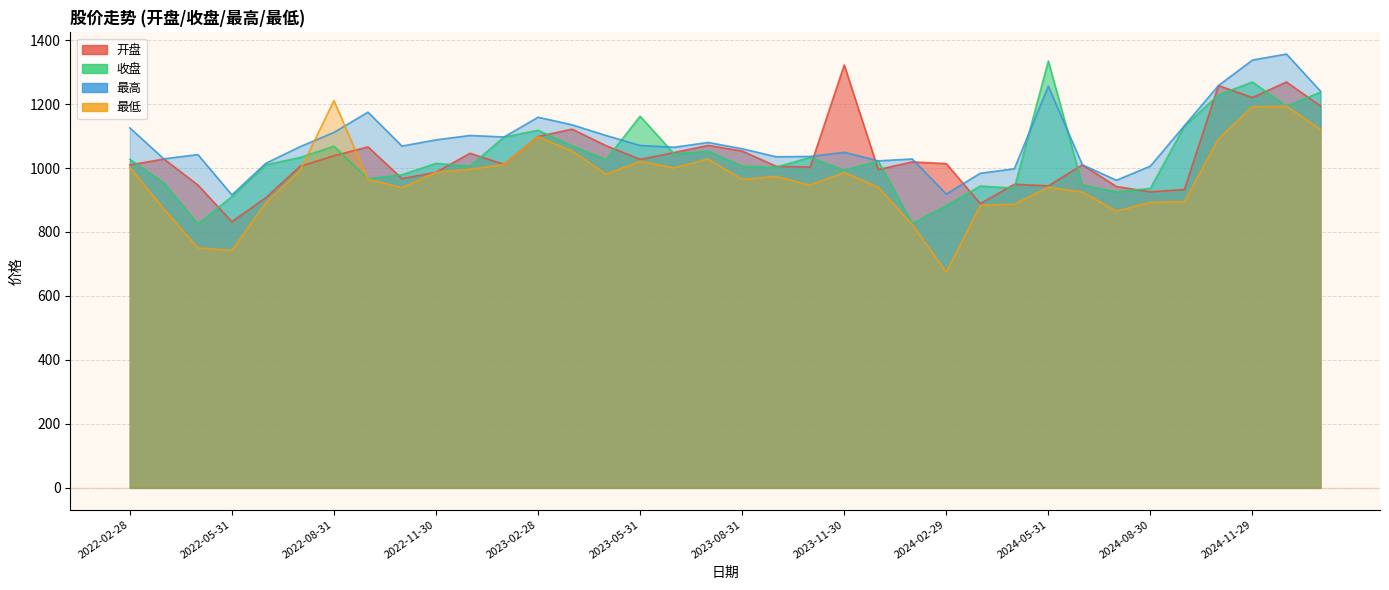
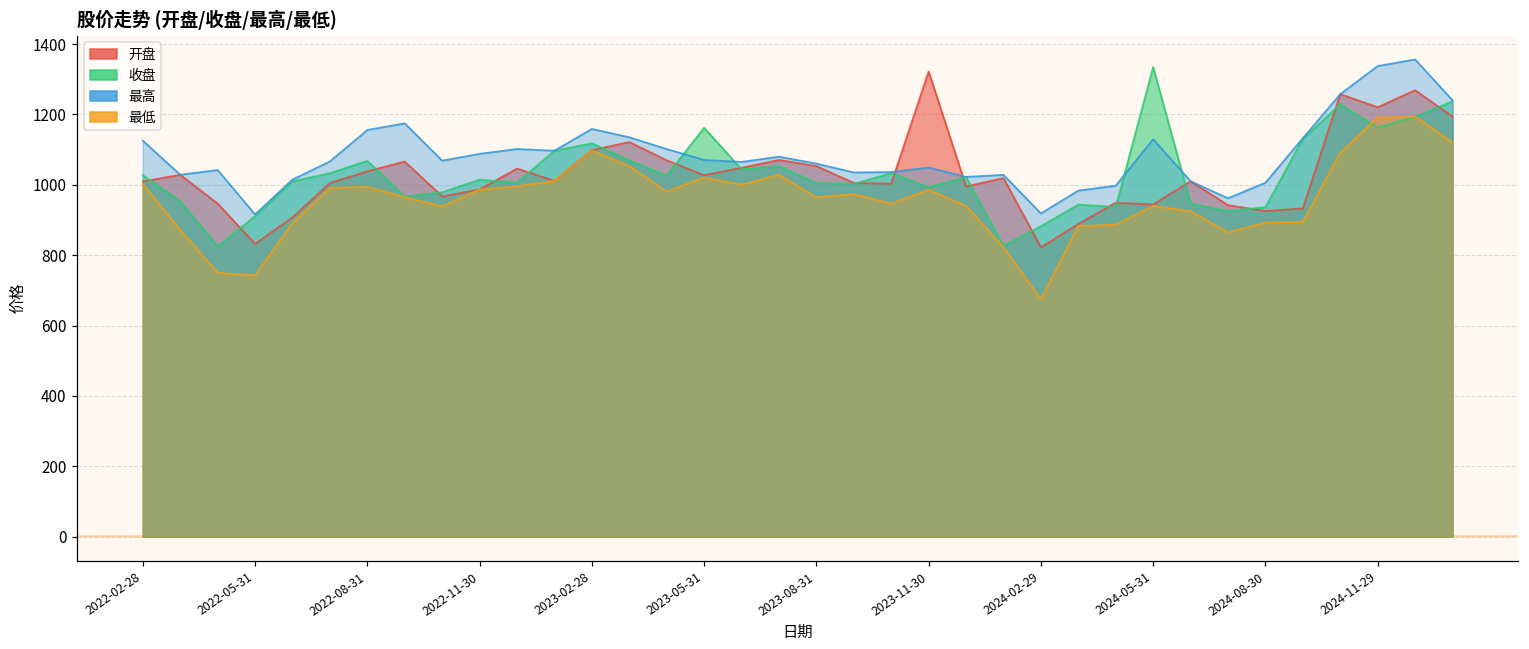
  {
    "开盘": {
      "2022-05-31": 830,
      "2022-08-31": 1040,
      "2023-11-30": 1320,
-     "2024-02-29": 1010,
+     "2024-02-29": 820,
      "2024-08-30": 930,
      "2024-11-29": 1220
    },
    "收盘": {
      "2022-02-28": 1030,
      "2022-08-31": 1070,
      "2022-11-30": 1010,
      "2023-02-28": 1120,
      "2023-05-31": 1160,
      "2023-08-31": 1010,
      "2024-02-29": 880,
      "2024-05-31": 1330,
      "2024-08-30": 940,
-     "2024-11-29": 1270
+     "2024-11-29": 1160
    },
    "最高": {
      "2022-02-28": 1130,
-     "2022-08-31": 1110,
+     "2022-08-31": 1160,
      "2022-11-30": 1090,
      "2023-02-28": 1160,
      "2023-05-31": 1070,
      "2023-11-30": 1050,
      "2024-02-29": 920,
-     "2024-05-31": 1260,
+     "2024-05-31": 1130,
      "2024-08-30": 1010,
      "2024-11-29": 1340
    },
    "最低": {
      "2022-05-31": 740,
-     "2022-08-31": 1210,
+     "2022-08-31": 990,
      "2023-08-31": 960,
      "2024-02-29": 670,
      "2024-08-30": 890,
      "2024-11-29": 1190
    }
  }
